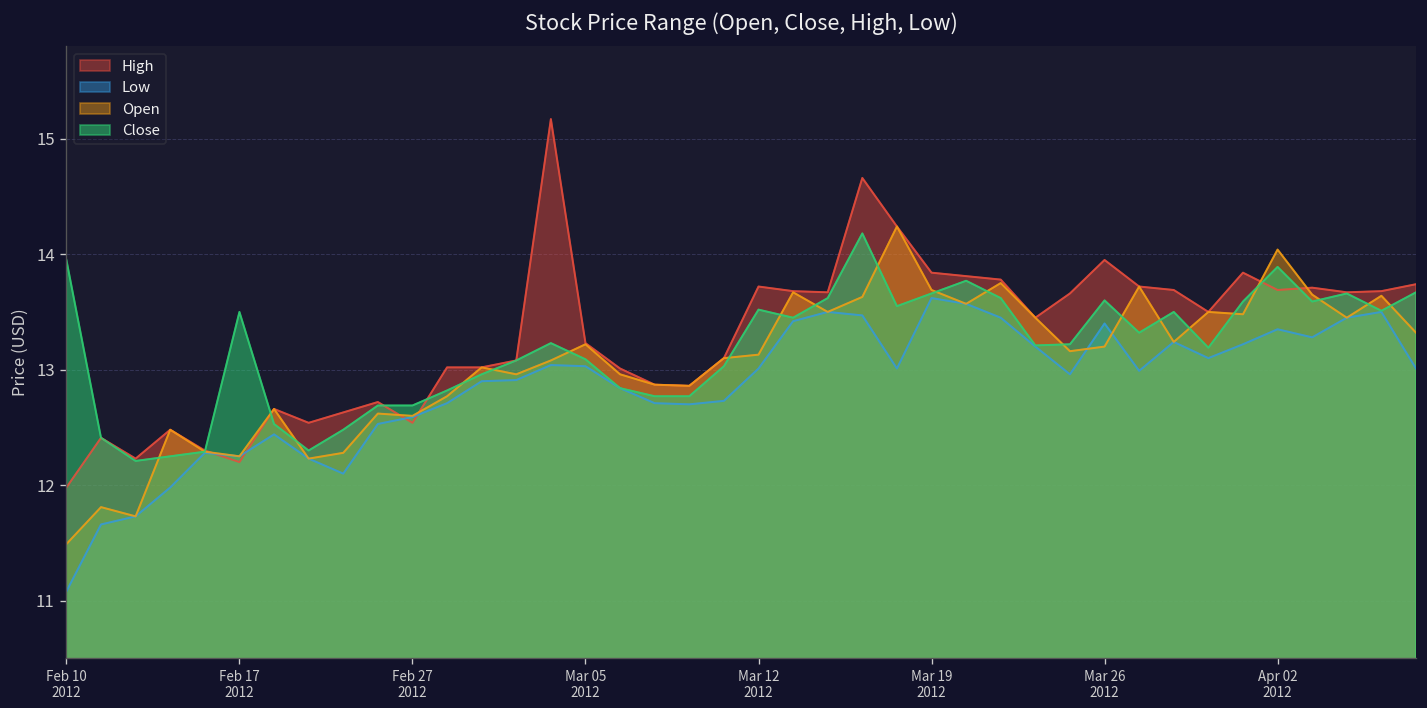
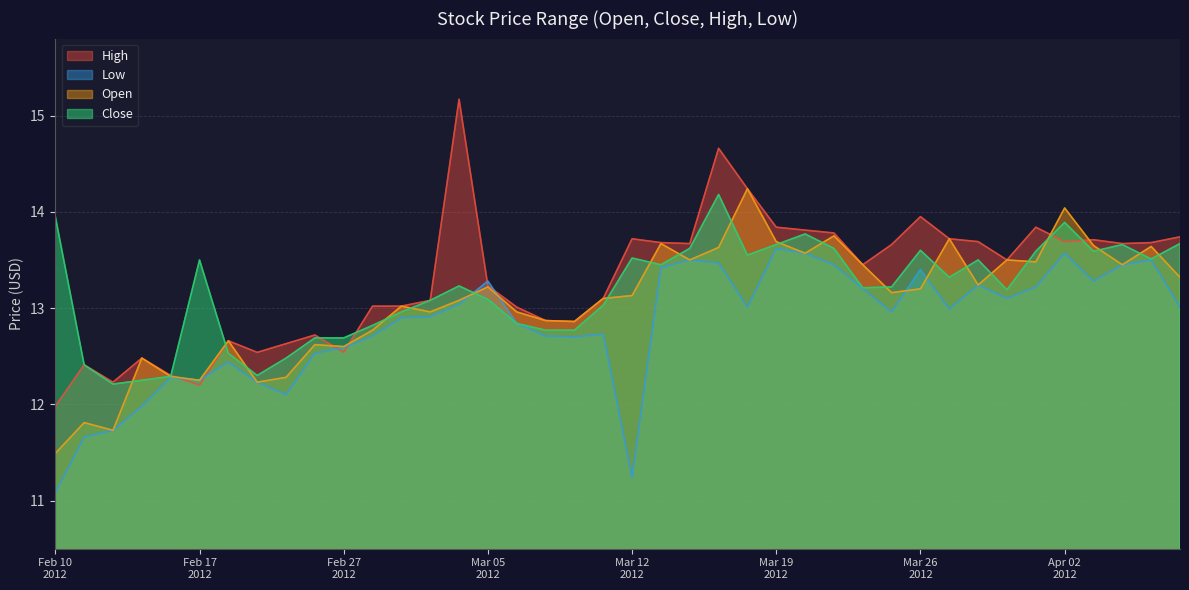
  {
    "High": {
      "Feb 10 2012": 12.0,
      "Feb 17 2012": 12.2,
      "Feb 27 2012": 12.5,
      "Mar 12 2012": 13.7,
      "Mar 19 2012": 13.8,
      "Mar 26 2012": 14.0,
      "Apr 02 2012": 13.7
    },
    "Low": {
      "Feb 10 2012": 11.1,
-     "Mar 05 2012": 13.0,
-     "Mar 12 2012": 13.0,
+     "Mar 05 2012": 13.3,
+     "Mar 12 2012": 11.2,
      "Mar 19 2012": 13.6,
      "Mar 26 2012": 13.4,
-     "Apr 02 2012": 13.4
+     "Apr 02 2012": 13.6
    },
    "Open": {
      "Feb 10 2012": 11.5,
      "Mar 12 2012": 13.1,
      "Mar 19 2012": 13.7,
      "Mar 26 2012": 13.2,
      "Apr 02 2012": 14.0
    },
    "Close": {
      "Feb 10 2012": 14.0,
      "Feb 17 2012": 13.5,
      "Feb 27 2012": 12.7,
      "Mar 05 2012": 13.1,
      "Mar 12 2012": 13.5,
      "Mar 19 2012": 13.7,
      "Mar 26 2012": 13.6,
      "Apr 02 2012": 13.9
    }
  }
